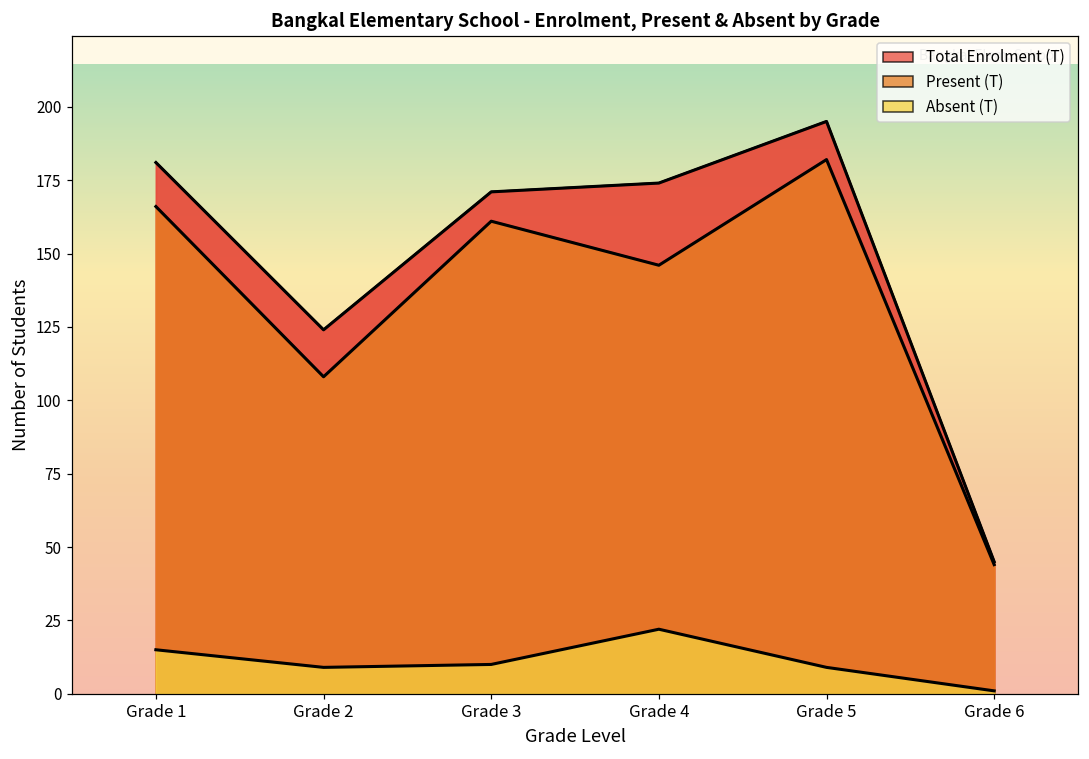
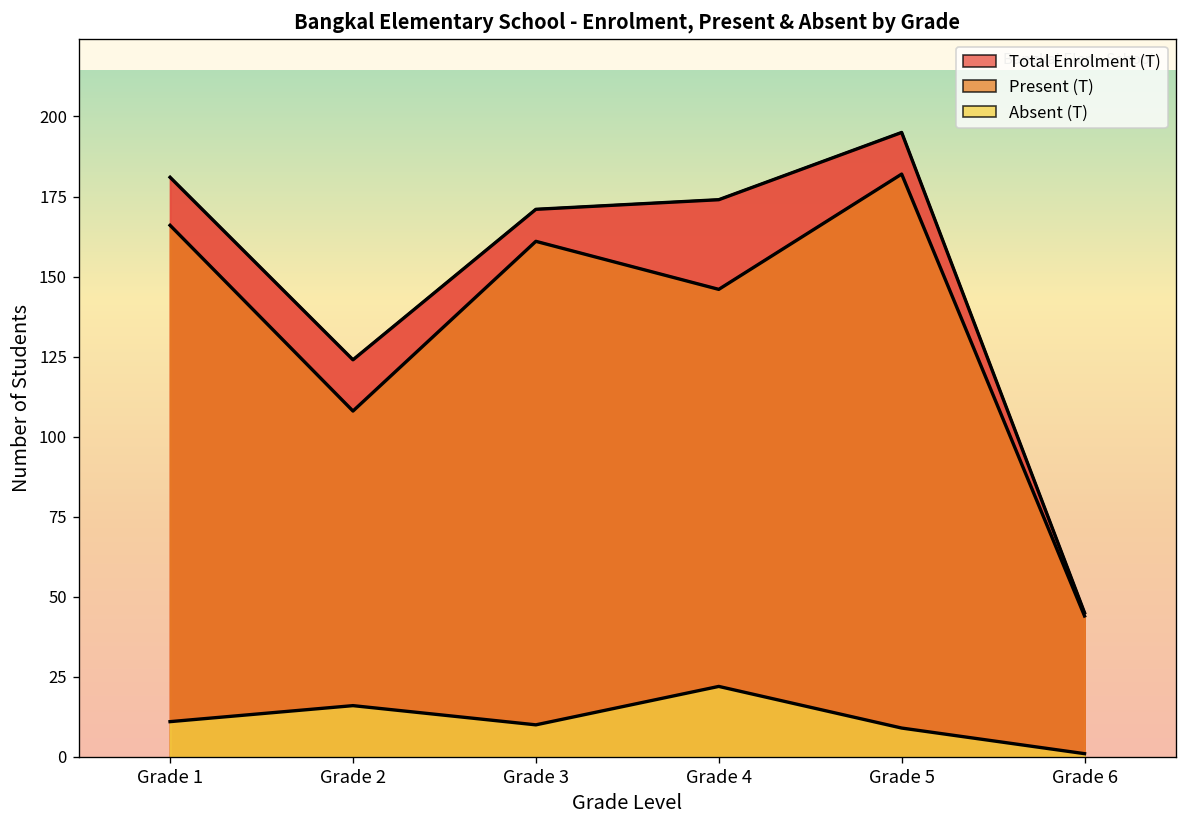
  {
    "Absent (T)": {
-     "Grade 1": 15,
-     "Grade 2": 9,
+     "Grade 1": 11,
+     "Grade 2": 16,
      "Grade 3": 10,
      "Grade 4": 22,
      "Grade 5": 9,
      "Grade 6": 1
    }
  }
